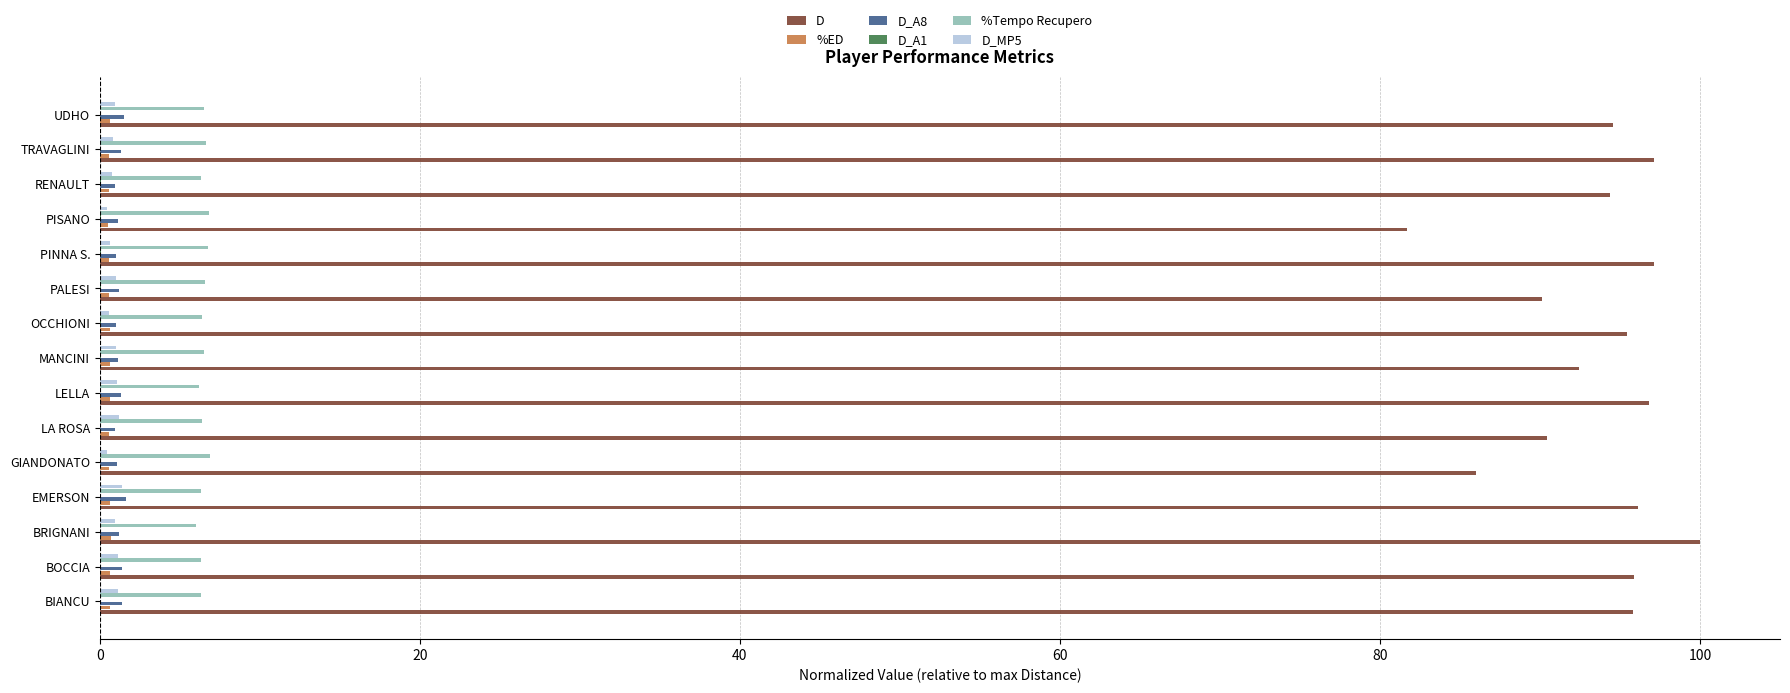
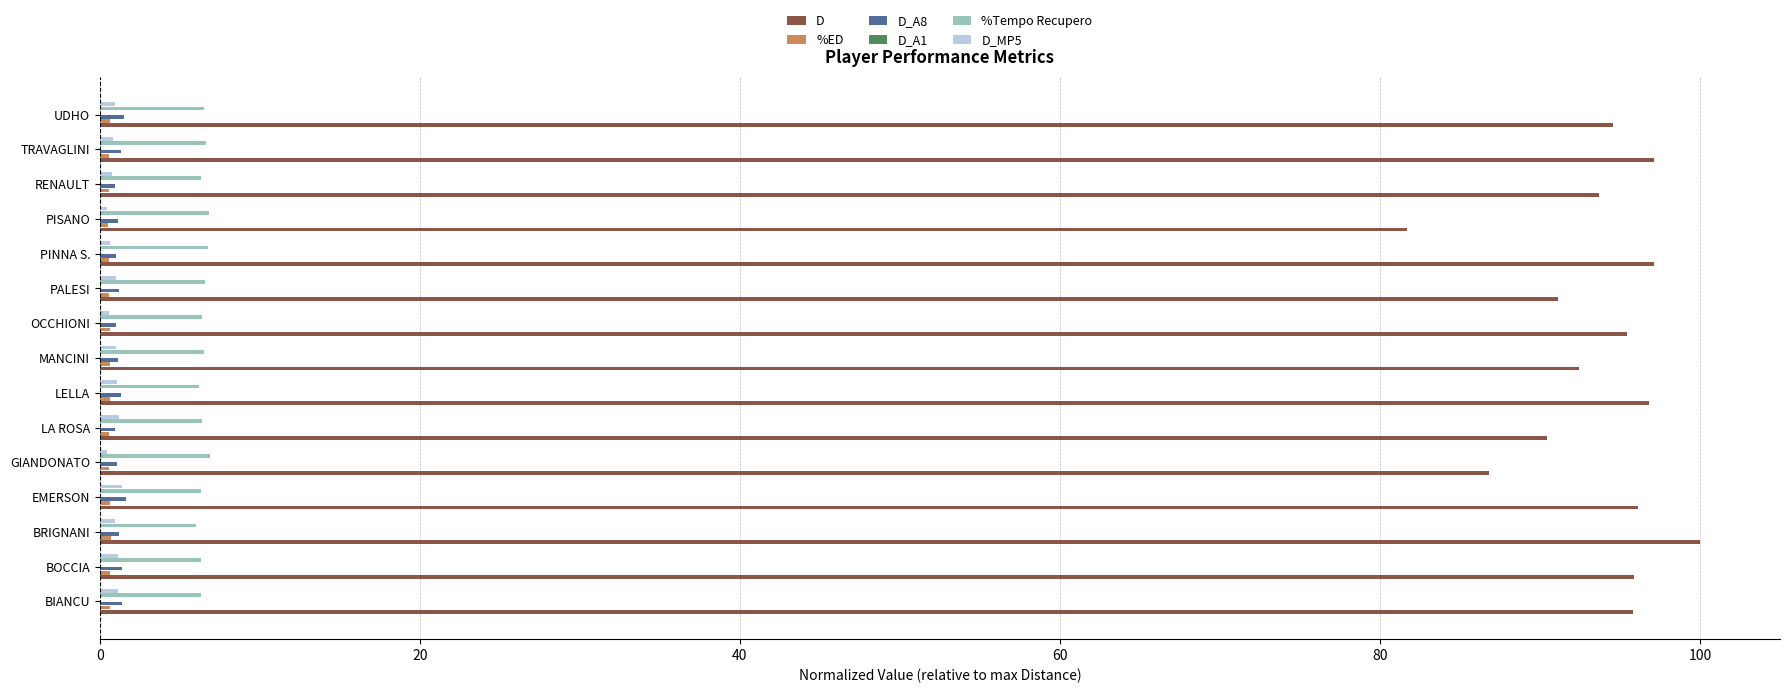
  {
    "D": {
      "UDHO": 94.6,
      "TRAVAGLINI": 97.1,
-     "RENAULT": 94.3,
+     "RENAULT": 93.7,
      "PISANO": 81.7,
      "PINNA S.": 97.1,
-     "PALESI": 90.1,
+     "PALESI": 91.1,
      "OCCHIONI": 95.5,
      "MANCINI": 92.5,
      "LELLA": 96.8,
      "LA ROSA": 90.5,
-     "GIANDONATO": 86.0,
+     "GIANDONATO": 86.8,
      "EMERSON": 96.1,
      "BRIGNANI": 100.0,
      "BOCCIA": 95.9,
      "BIANCU": 95.8
    },
    "%ED": {
      "UDHO": 0.6,
      "TRAVAGLINI": 0.6,
      "RENAULT": 0.6,
      "PISANO": 0.5,
      "PINNA S.": 0.6,
      "PALESI": 0.6,
      "OCCHIONI": 0.6,
      "MANCINI": 0.6,
      "LELLA": 0.6,
      "LA ROSA": 0.6,
      "GIANDONATO": 0.6,
      "EMERSON": 0.7,
      "BRIGNANI": 0.7,
      "BOCCIA": 0.6,
      "BIANCU": 0.6
    },
    "D_A8": {
      "UDHO": 1.5,
      "TRAVAGLINI": 1.3,
      "RENAULT": 1.0,
      "PISANO": 1.1,
      "PINNA S.": 1.0,
      "PALESI": 1.2,
      "OCCHIONI": 1.0,
      "MANCINI": 1.2,
      "LELLA": 1.3,
      "LA ROSA": 0.9,
      "GIANDONATO": 1.1,
      "EMERSON": 1.7,
      "BRIGNANI": 1.2,
      "BOCCIA": 1.4,
      "BIANCU": 1.4
    },
    "%Tempo Recupero": {
      "UDHO": 6.5,
      "TRAVAGLINI": 6.7,
      "RENAULT": 6.3,
      "PISANO": 6.8,
      "PINNA S.": 6.8,
      "PALESI": 6.6,
      "OCCHIONI": 6.4,
      "MANCINI": 6.5,
      "LELLA": 6.2,
      "LA ROSA": 6.4,
      "GIANDONATO": 6.9,
      "EMERSON": 6.3,
      "BRIGNANI": 6.0,
      "BOCCIA": 6.3,
      "BIANCU": 6.3
    },
    "D_MP5": {
      "UDHO": 0.9,
      "TRAVAGLINI": 0.8,
      "RENAULT": 0.7,
      "PISANO": 0.4,
      "PINNA S.": 0.6,
      "PALESI": 1.0,
      "OCCHIONI": 0.6,
      "MANCINI": 1.0,
      "LELLA": 1.0,
      "LA ROSA": 1.2,
      "GIANDONATO": 0.5,
      "EMERSON": 1.4,
      "BRIGNANI": 1.0,
      "BOCCIA": 1.1,
      "BIANCU": 1.1
    }
  }
